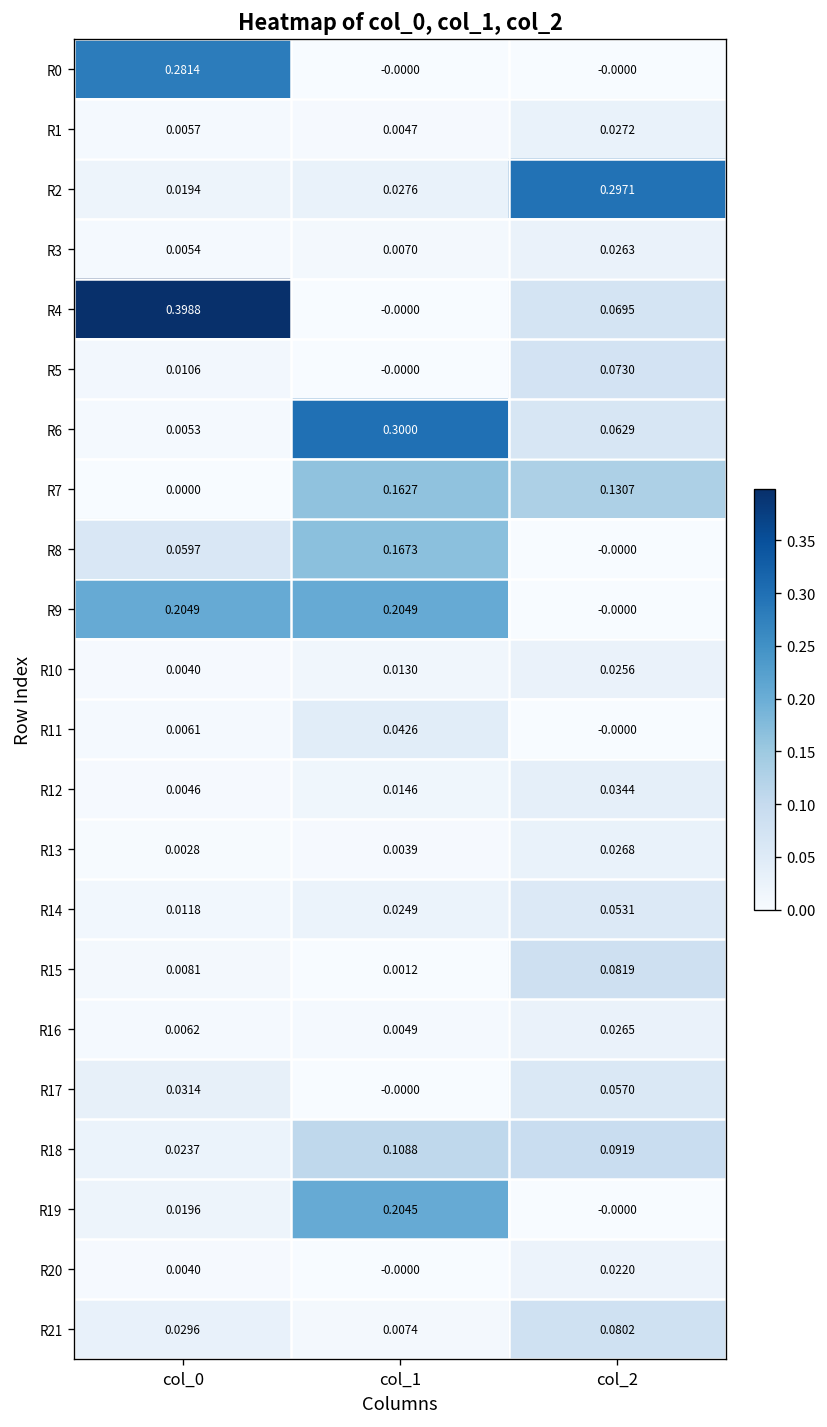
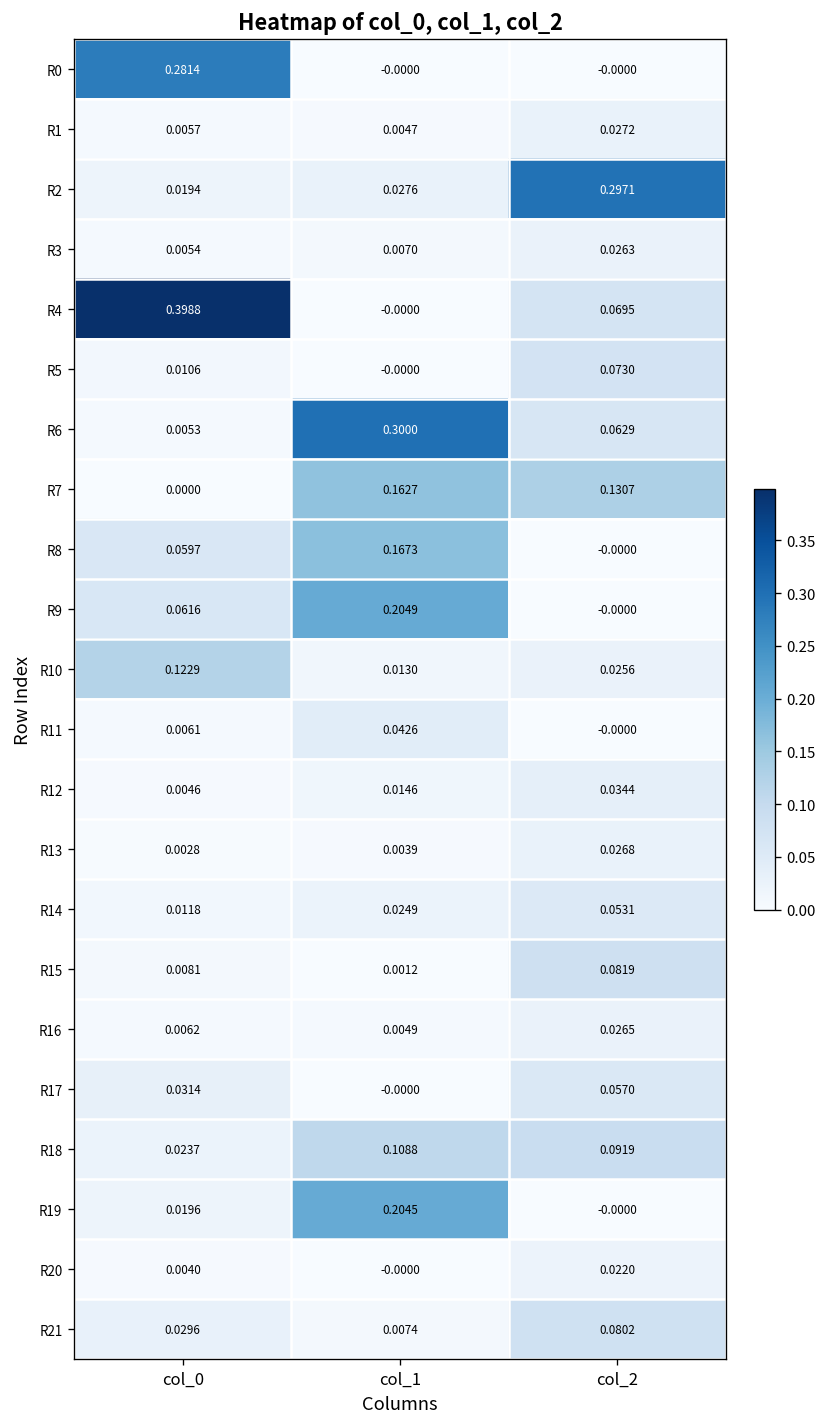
  {
    "R0": {
      "col_0": 0.2814,
      "col_1": -0.0000,
      "col_2": -0.0000
    },
    "R1": {
      "col_0": 0.0057,
      "col_1": 0.0047,
      "col_2": 0.0272
    },
    "R2": {
      "col_0": 0.0194,
      "col_1": 0.0276,
      "col_2": 0.2971
    },
    "R3": {
      "col_0": 0.0054,
      "col_1": 0.0070,
      "col_2": 0.0263
    },
    "R4": {
      "col_0": 0.3988,
      "col_1": -0.0000,
      "col_2": 0.0695
    },
    "R5": {
      "col_0": 0.0106,
      "col_1": -0.0000,
      "col_2": 0.0730
    },
    "R6": {
      "col_0": 0.0053,
      "col_1": 0.3000,
      "col_2": 0.0629
    },
    "R7": {
      "col_0": 0.0000,
      "col_1": 0.1627,
      "col_2": 0.1307
    },
    "R8": {
      "col_0": 0.0597,
      "col_1": 0.1673,
      "col_2": -0.0000
    },
    "R9": {
-     "col_0": 0.2049,
+     "col_0": 0.0616,
      "col_1": 0.2049,
      "col_2": -0.0000
    },
    "R10": {
-     "col_0": 0.0040,
+     "col_0": 0.1229,
      "col_1": 0.0130,
      "col_2": 0.0256
    },
    "R11": {
      "col_0": 0.0061,
      "col_1": 0.0426,
      "col_2": -0.0000
    },
    "R12": {
      "col_0": 0.0046,
      "col_1": 0.0146,
      "col_2": 0.0344
    },
    "R13": {
      "col_0": 0.0028,
      "col_1": 0.0039,
      "col_2": 0.0268
    },
    "R14": {
      "col_0": 0.0118,
      "col_1": 0.0249,
      "col_2": 0.0531
    },
    "R15": {
      "col_0": 0.0081,
      "col_1": 0.0012,
      "col_2": 0.0819
    },
    "R16": {
      "col_0": 0.0062,
      "col_1": 0.0049,
      "col_2": 0.0265
    },
    "R17": {
      "col_0": 0.0314,
      "col_1": -0.0000,
      "col_2": 0.0570
    },
    "R18": {
      "col_0": 0.0237,
      "col_1": 0.1088,
      "col_2": 0.0919
    },
    "R19": {
      "col_0": 0.0196,
      "col_1": 0.2045,
      "col_2": -0.0000
    },
    "R20": {
      "col_0": 0.0040,
      "col_1": -0.0000,
      "col_2": 0.0220
    },
    "R21": {
      "col_0": 0.0296,
      "col_1": 0.0074,
      "col_2": 0.0802
    }
  }
